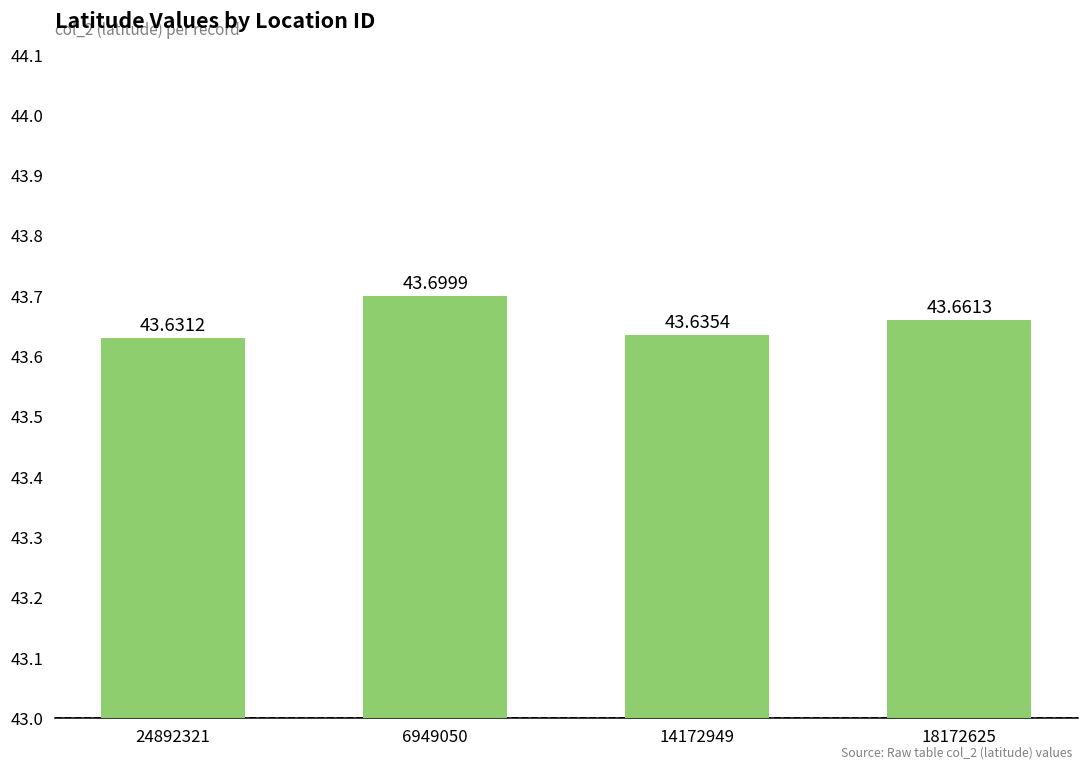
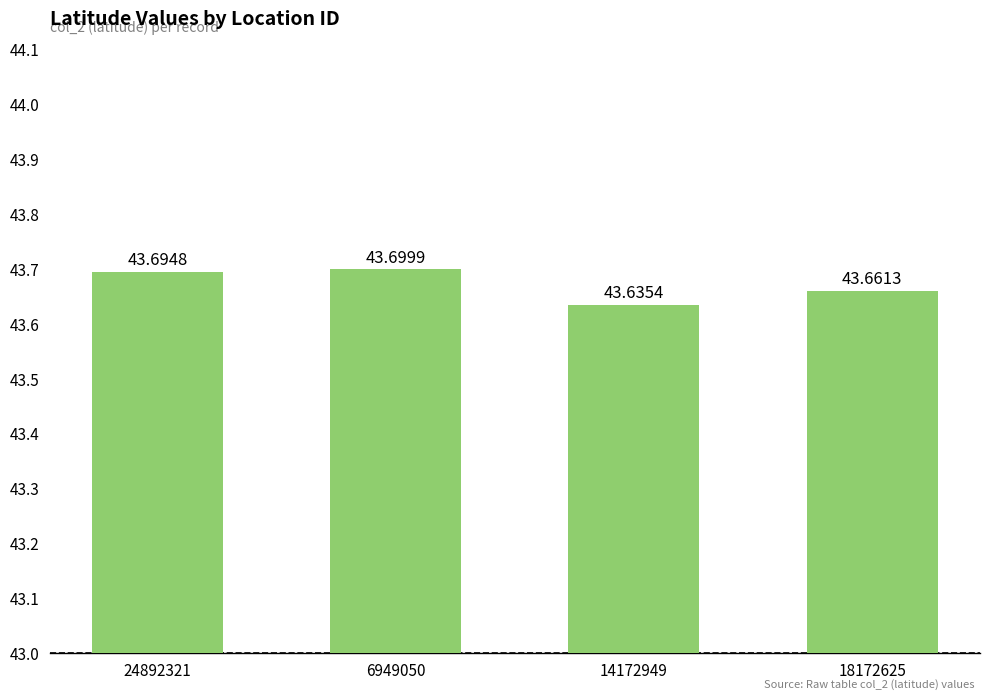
  {
-   "24892321": 43.6312,
+   "24892321": 43.6948,
    "6949050": 43.6999,
    "14172949": 43.6354,
    "18172625": 43.6613
  }
